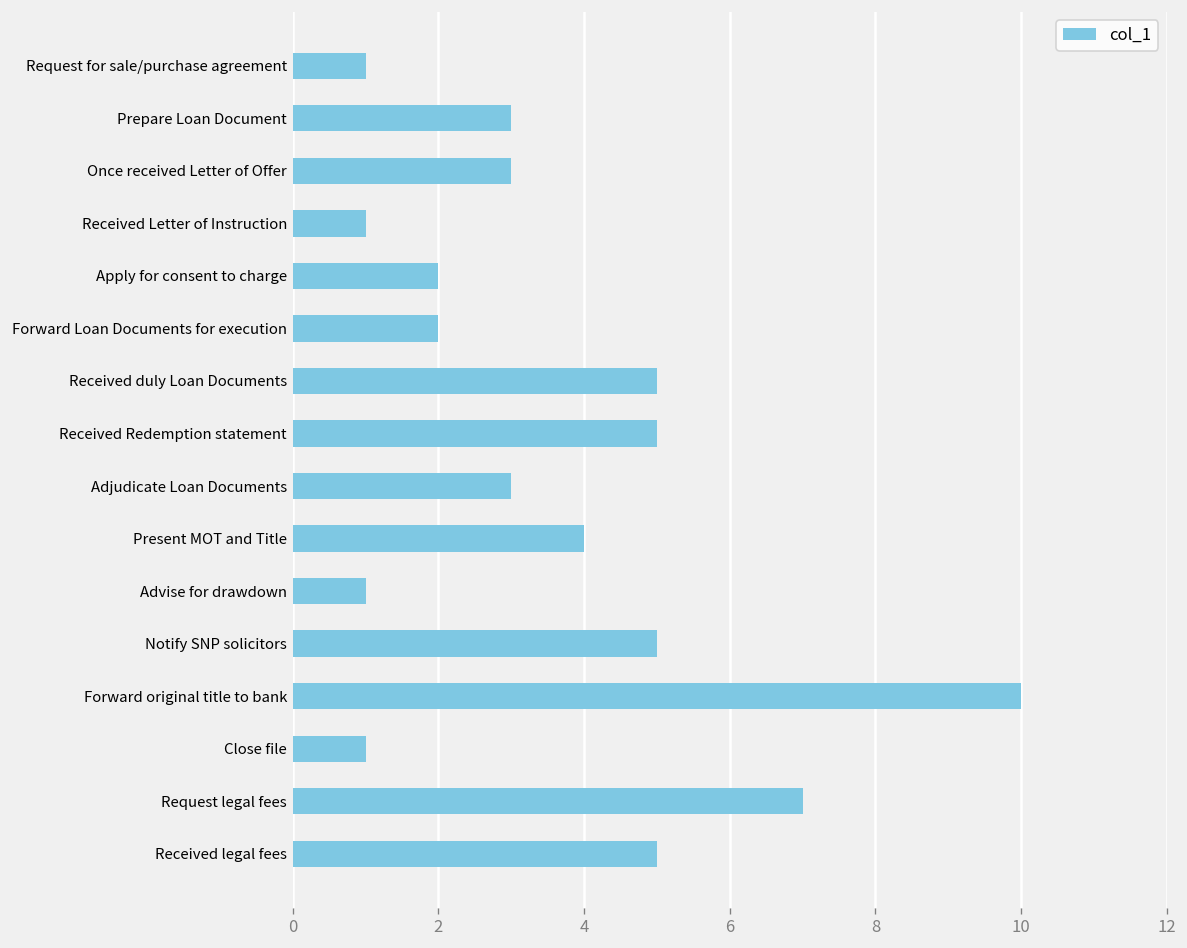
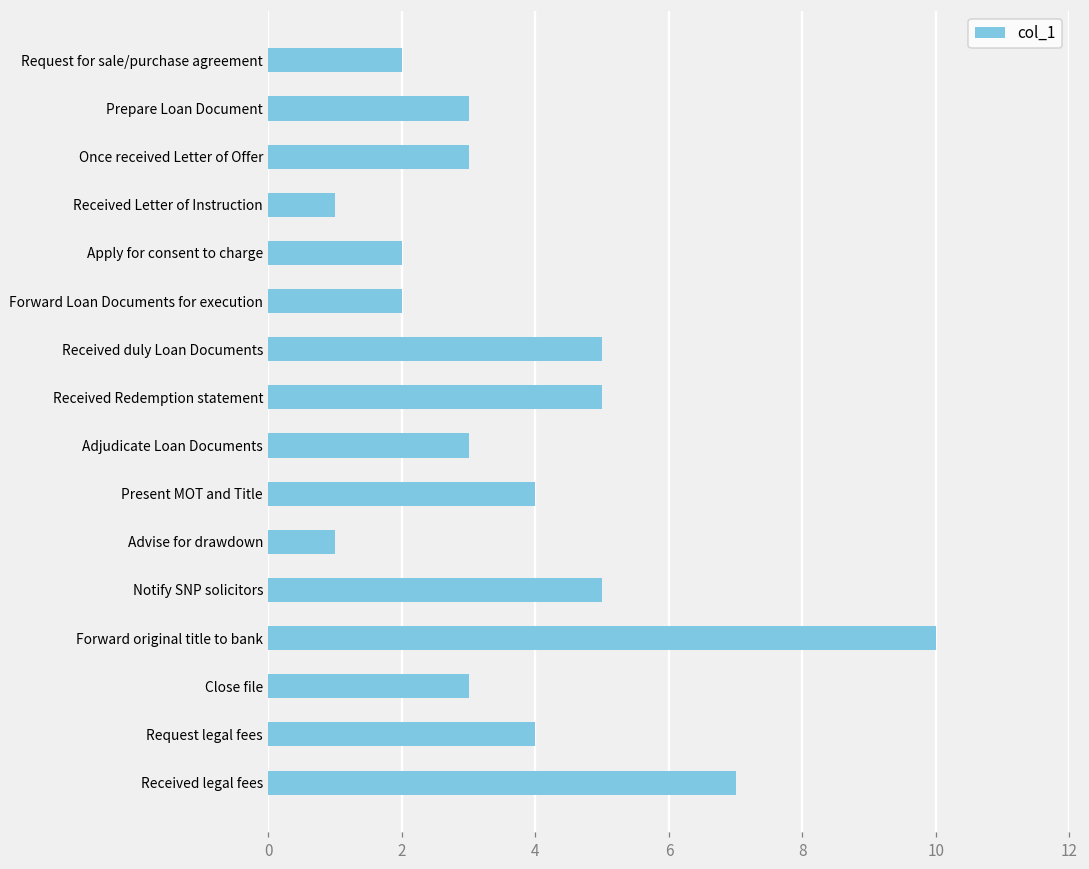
  {
-   "Request for sale/purchase agreement": 1,
+   "Request for sale/purchase agreement": 2,
    "Prepare Loan Document": 3,
    "Once received Letter of Offer": 3,
    "Received Letter of Instruction": 1,
    "Apply for consent to charge": 2,
    "Forward Loan Documents for execution": 2,
    "Received duly Loan Documents": 5,
    "Received Redemption statement": 5,
    "Adjudicate Loan Documents": 3,
    "Present MOT and Title": 4,
    "Advise for drawdown": 1,
    "Notify SNP solicitors": 5,
    "Forward original title to bank": 10,
-   "Close file": 1,
-   "Request legal fees": 7,
-   "Received legal fees": 5
+   "Close file": 3,
+   "Request legal fees": 4,
+   "Received legal fees": 7
  }
